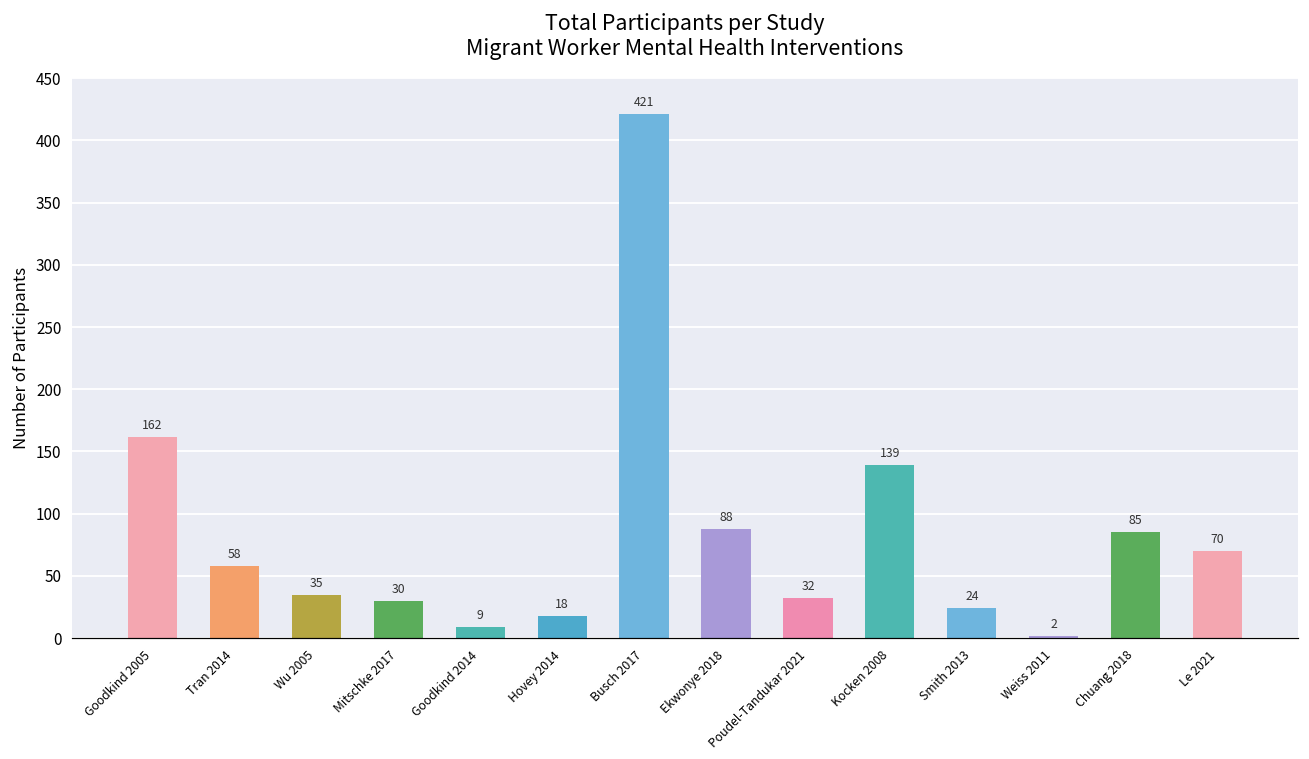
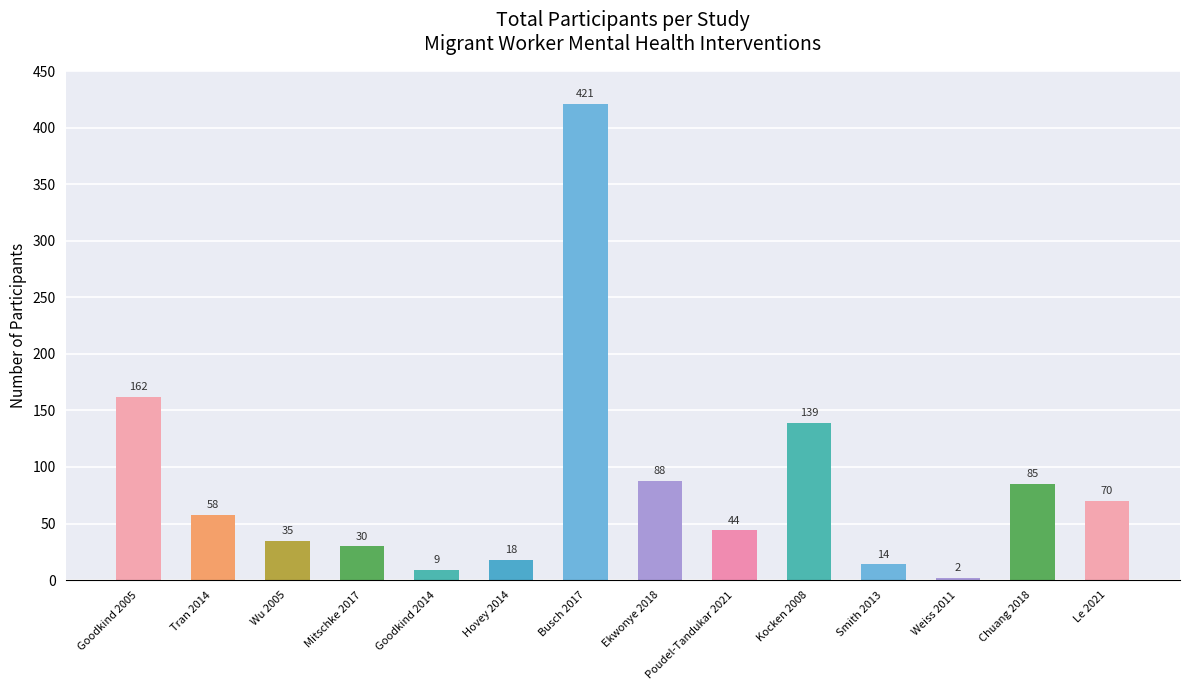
  {
    "Goodkind 2005": 162,
    "Tran 2014": 58,
    "Wu 2005": 35,
    "Mitschke 2017": 30,
    "Goodkind 2014": 9,
    "Hovey 2014": 18,
    "Busch 2017": 421,
    "Ekwonye 2018": 88,
-   "Poudel-Tandukar 2021": 32,
+   "Poudel-Tandukar 2021": 44,
    "Kocken 2008": 139,
-   "Smith 2013": 24,
+   "Smith 2013": 14,
    "Weiss 2011": 2,
    "Chuang 2018": 85,
    "Le 2021": 70
  }
